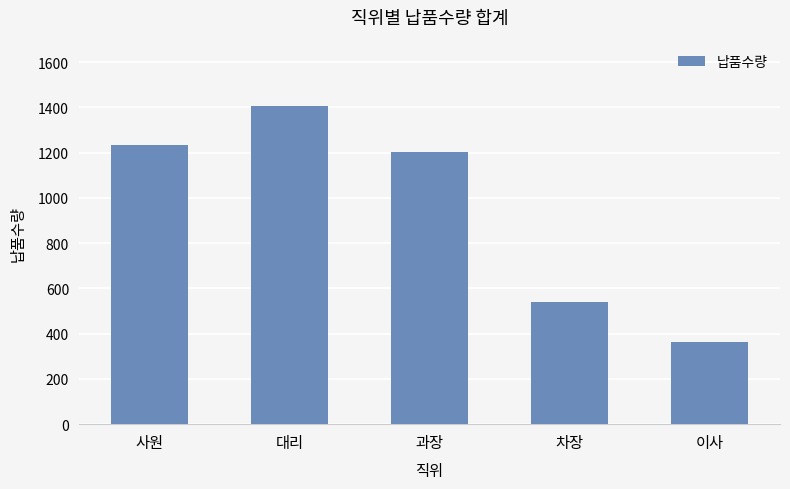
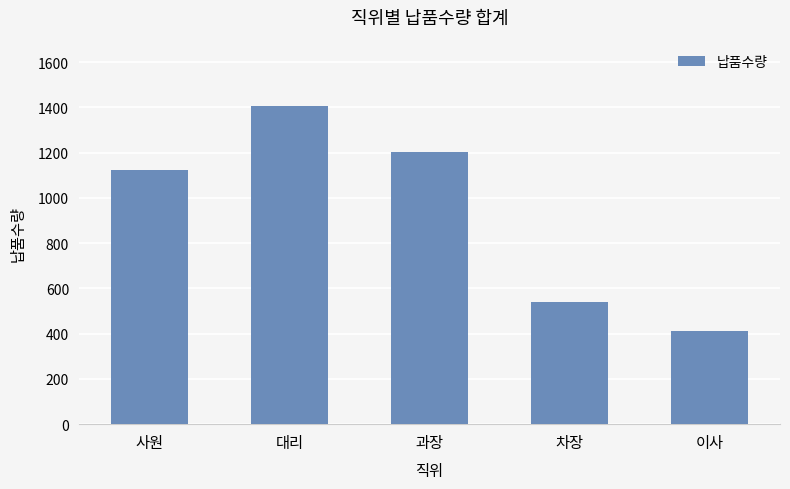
  {
-   "사원": 1240,
+   "사원": 1120,
    "대리": 1410,
    "과장": 1200,
    "차장": 540,
-   "이사": 360
+   "이사": 410
  }
